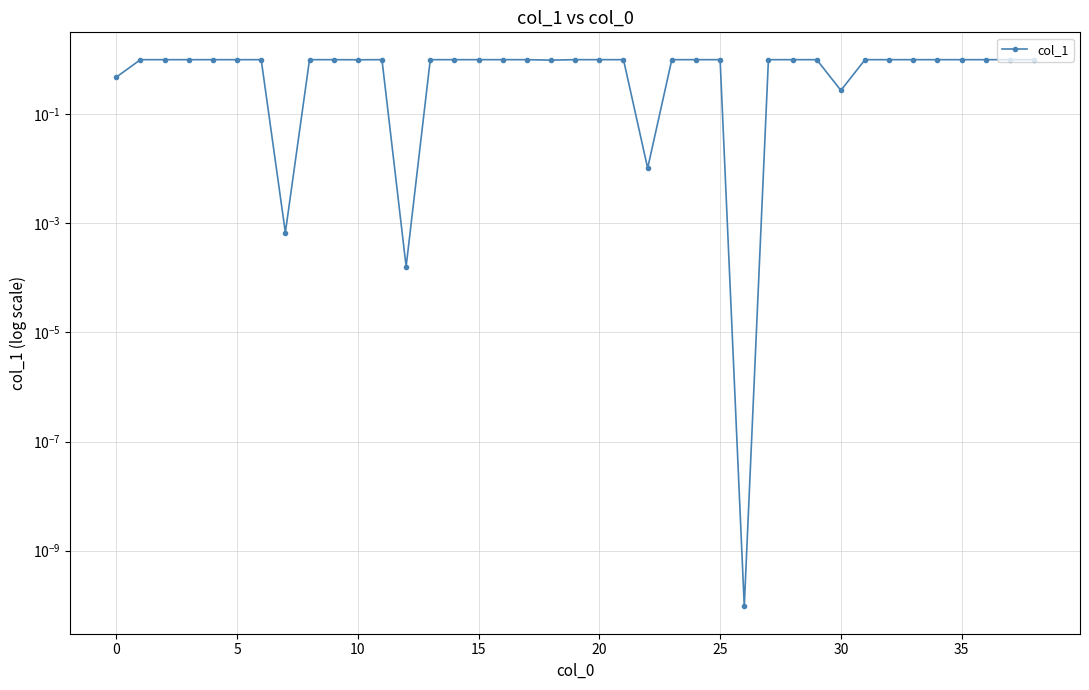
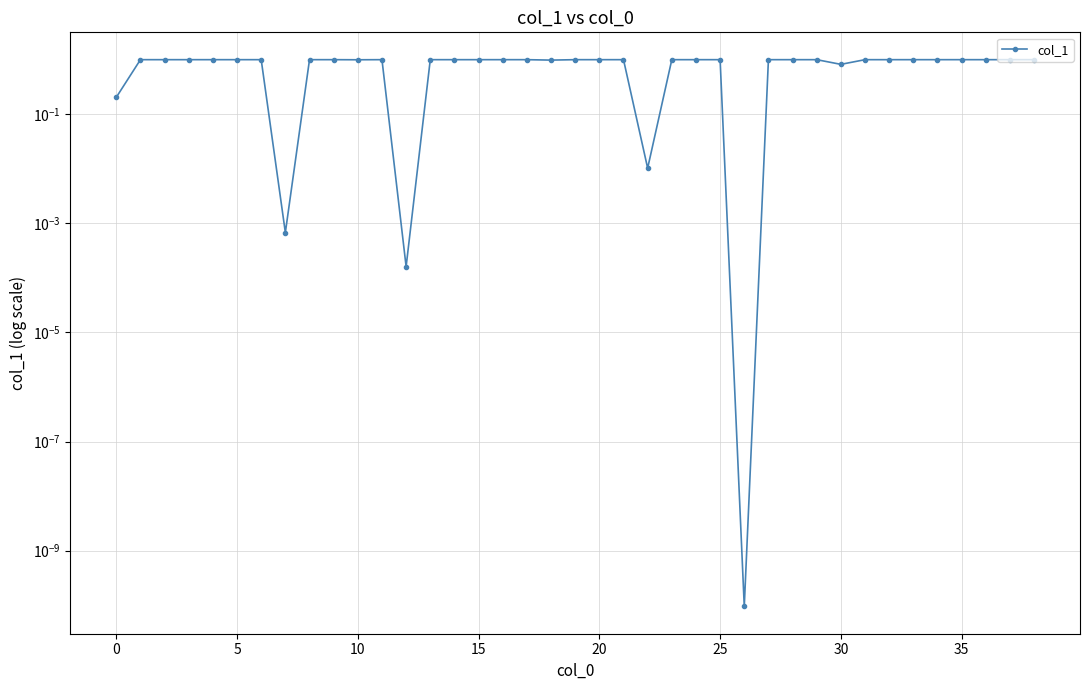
  {
-   "0": 0.5,
+   "0": 0.20,
    "5": 1.0,
    "10": 1.0,
    "15": 1.0,
    "20": 1.0,
    "25": 1.0,
-   "30": 0.3,
+   "30": 0.8,
    "35": 1.0
  }
